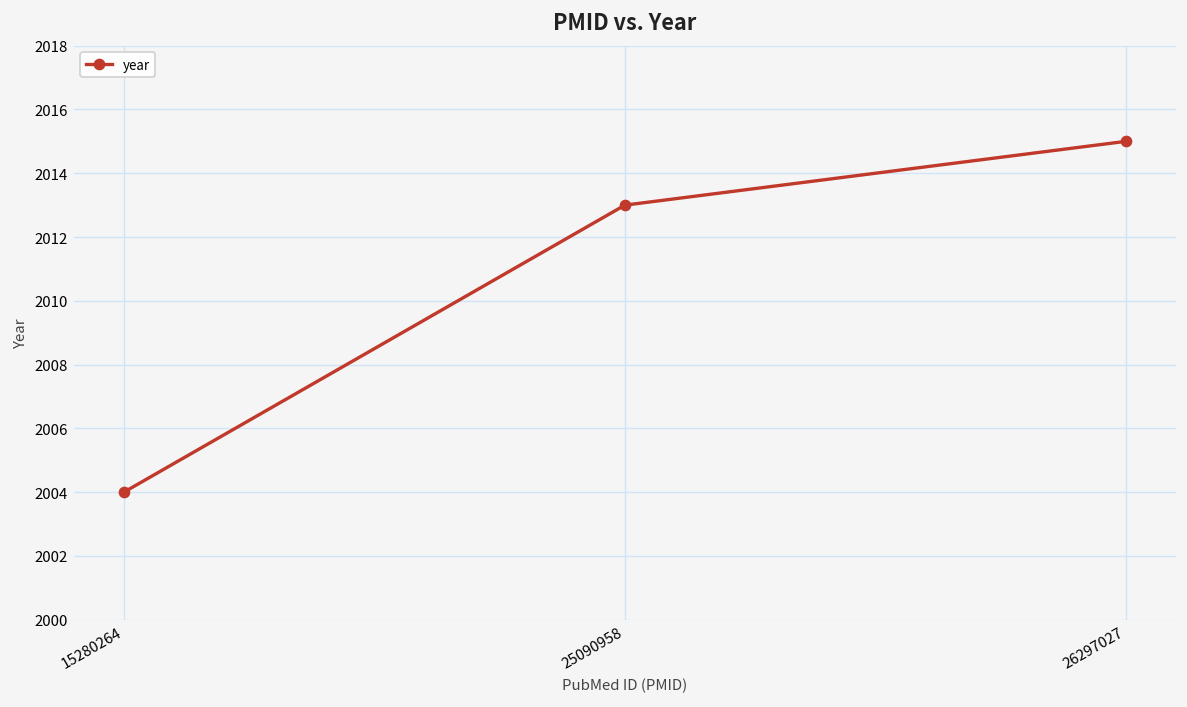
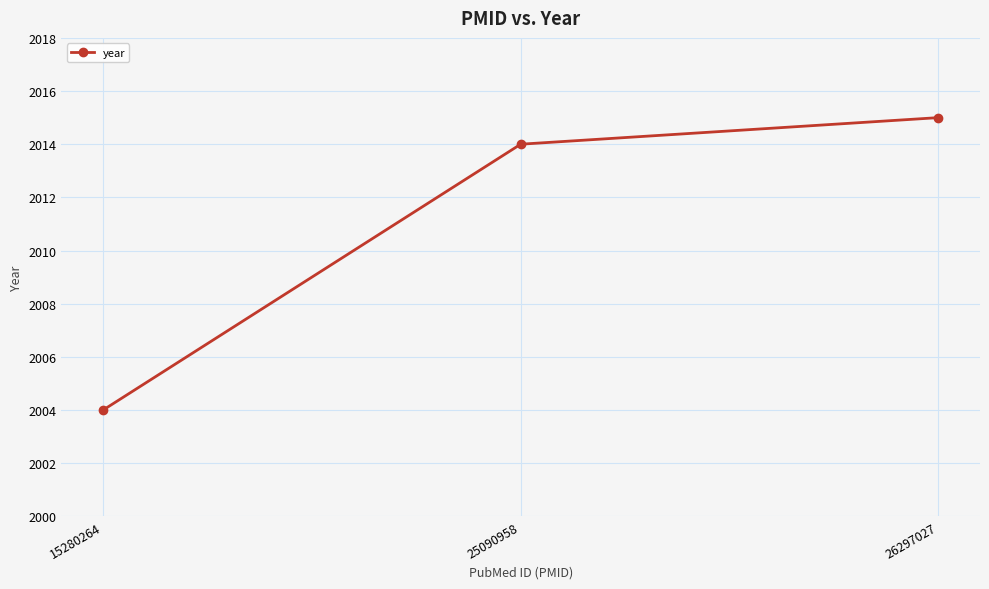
  {
    "15280264": 2004,
-   "25090958": 2013,
+   "25090958": 2014,
    "26297027": 2015
  }
